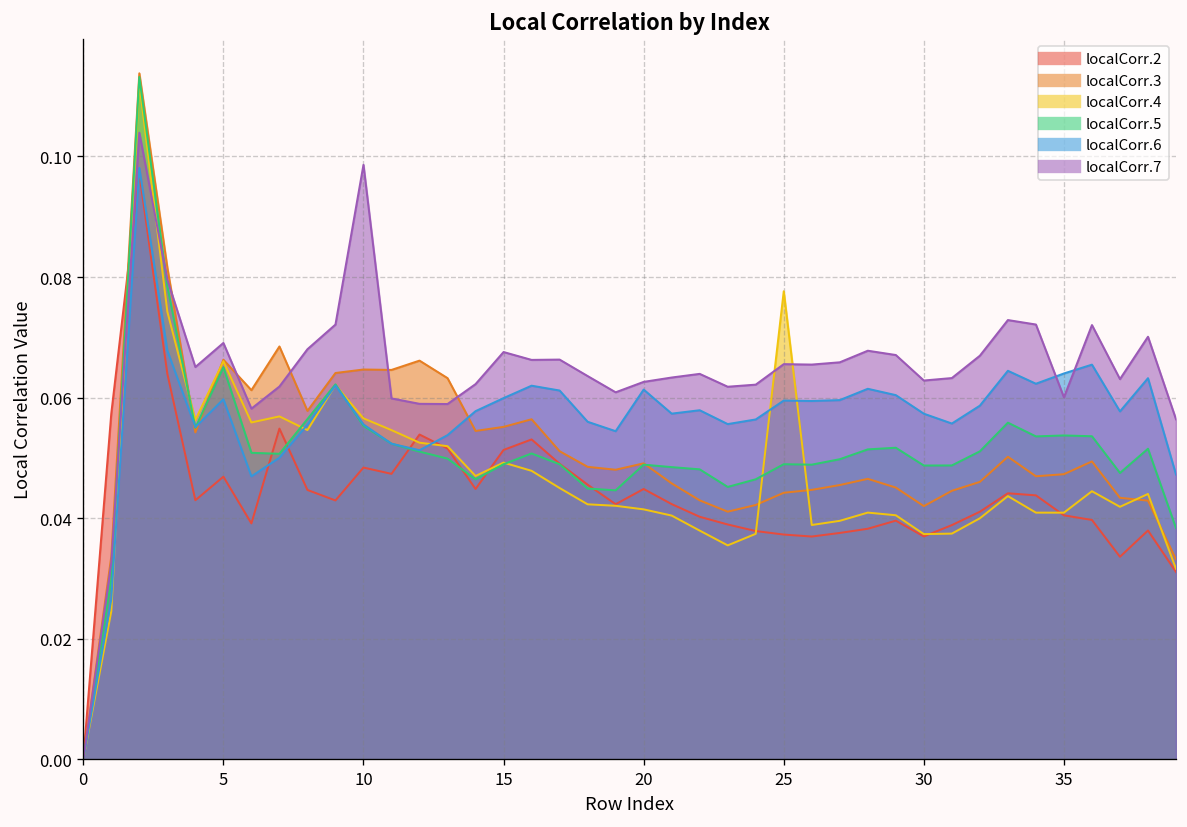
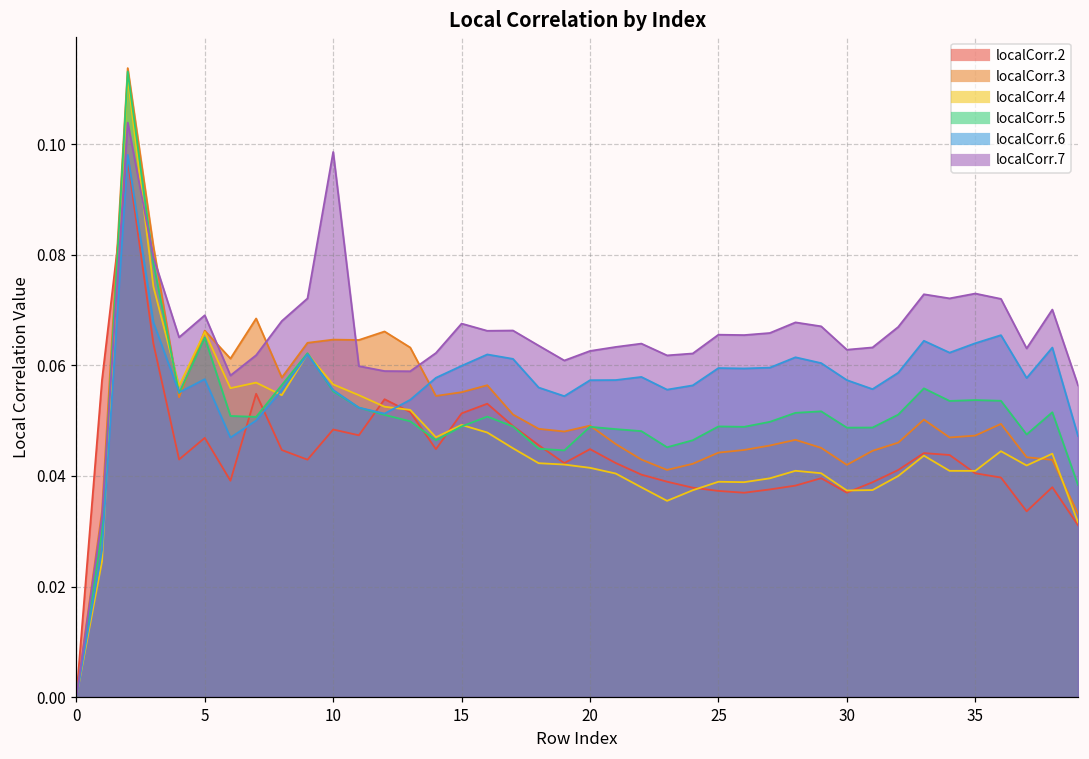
  {
    "localCorr.4": {
      "10": 0.057,
      "20": 0.041,
-     "25": 0.078
+     "25": 0.039
    },
    "localCorr.5": {
      "5": 0.065,
      "25": 0.049,
      "30": 0.049,
      "35": 0.054
    },
    "localCorr.6": {
-     "5": 0.060,
+     "5": 0.058,
      "15": 0.060,
-     "20": 0.061,
+     "20": 0.057,
      "25": 0.060,
      "30": 0.057,
      "35": 0.064
    },
    "localCorr.7": {
      "5": 0.069,
      "10": 0.099,
      "15": 0.068,
      "20": 0.063,
      "25": 0.066,
      "30": 0.063,
-     "35": 0.060
+     "35": 0.073
    }
  }
